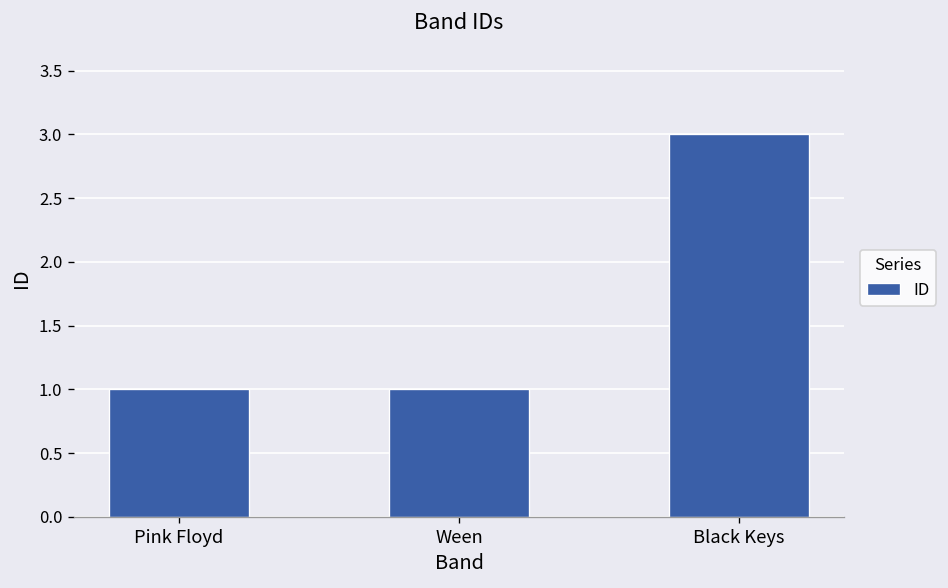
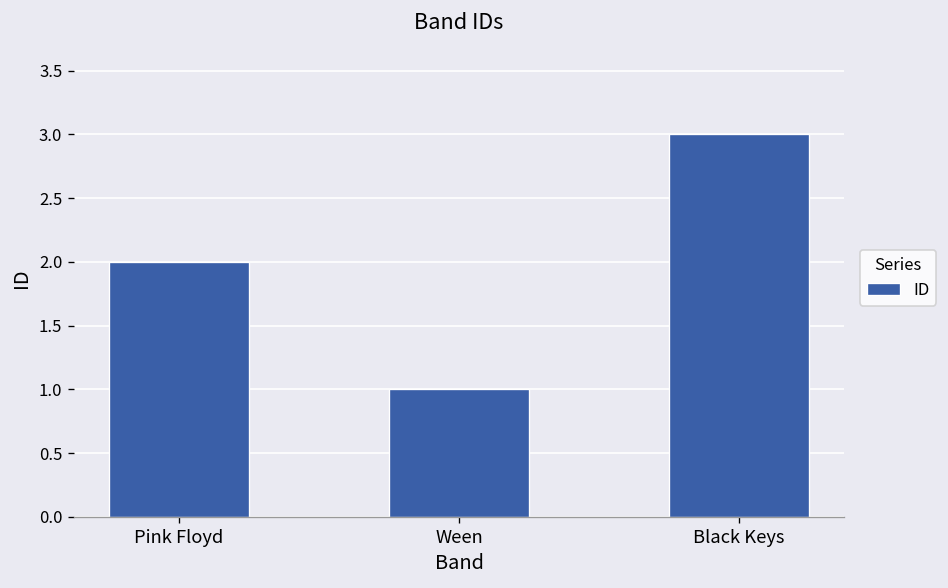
  {
-   "Pink Floyd": 1,
+   "Pink Floyd": 2,
    "Ween": 1,
    "Black Keys": 3
  }
